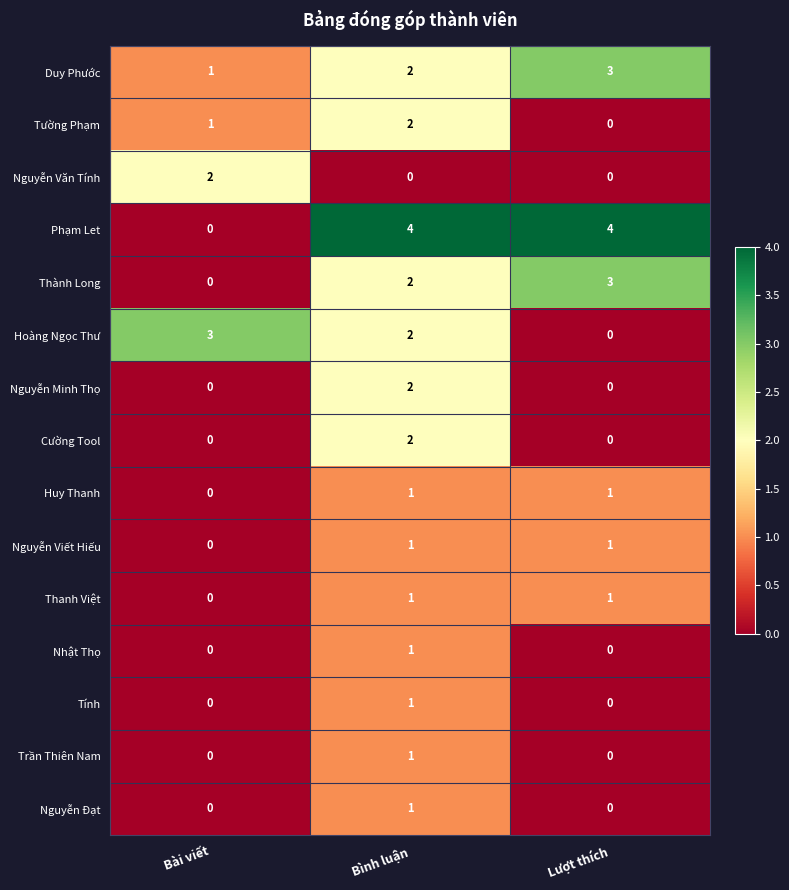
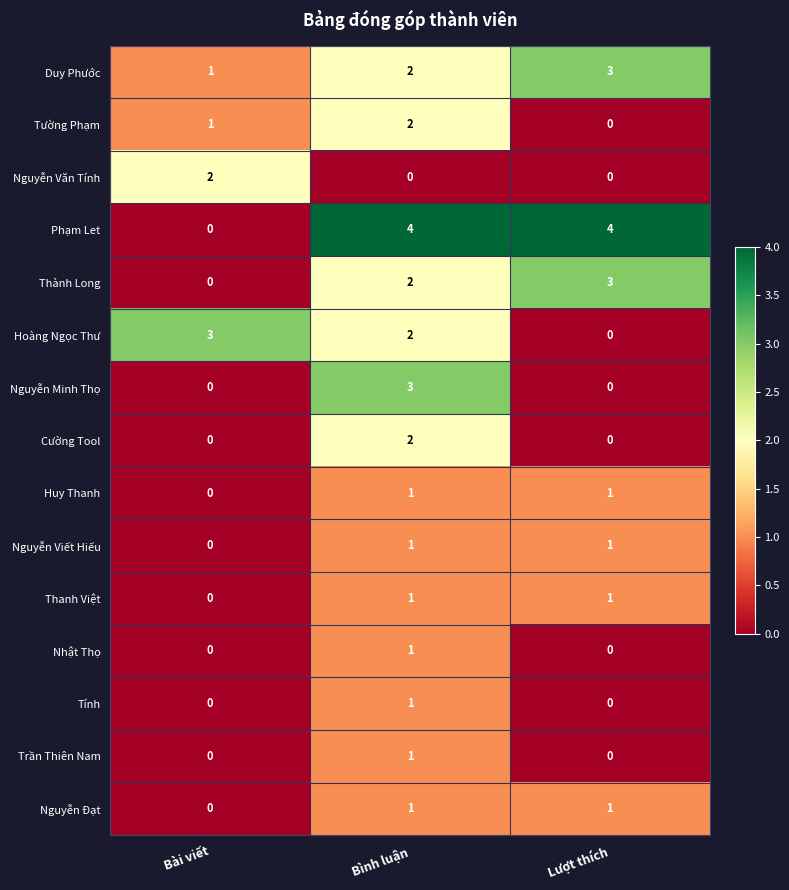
  {
    "Duy Phước": {
      "Bài viết": 1,
      "Bình luận": 2,
      "Lượt thích": 3
    },
    "Tường Phạm": {
      "Bài viết": 1,
      "Bình luận": 2,
      "Lượt thích": 0
    },
    "Nguyễn Văn Tính": {
      "Bài viết": 2,
      "Bình luận": 0,
      "Lượt thích": 0
    },
    "Phạm Let": {
      "Bài viết": 0,
      "Bình luận": 4,
      "Lượt thích": 4
    },
    "Thành Long": {
      "Bài viết": 0,
      "Bình luận": 2,
      "Lượt thích": 3
    },
    "Hoàng Ngọc Thư": {
      "Bài viết": 3,
      "Bình luận": 2,
      "Lượt thích": 0
    },
    "Nguyễn Minh Thọ": {
      "Bài viết": 0,
-     "Bình luận": 2,
+     "Bình luận": 3,
      "Lượt thích": 0
    },
    "Cường Tool": {
      "Bài viết": 0,
      "Bình luận": 2,
      "Lượt thích": 0
    },
    "Huy Thanh": {
      "Bài viết": 0,
      "Bình luận": 1,
      "Lượt thích": 1
    },
    "Nguyễn Viết Hiếu": {
      "Bài viết": 0,
      "Bình luận": 1,
      "Lượt thích": 1
    },
    "Thanh Việt": {
      "Bài viết": 0,
      "Bình luận": 1,
      "Lượt thích": 1
    },
    "Nhật Thọ": {
      "Bài viết": 0,
      "Bình luận": 1,
      "Lượt thích": 0
    },
    "Tính": {
      "Bài viết": 0,
      "Bình luận": 1,
      "Lượt thích": 0
    },
    "Trần Thiên Nam": {
      "Bài viết": 0,
      "Bình luận": 1,
      "Lượt thích": 0
    },
    "Nguyễn Đạt": {
      "Bài viết": 0,
      "Bình luận": 1,
-     "Lượt thích": 0
+     "Lượt thích": 1
    }
  }
